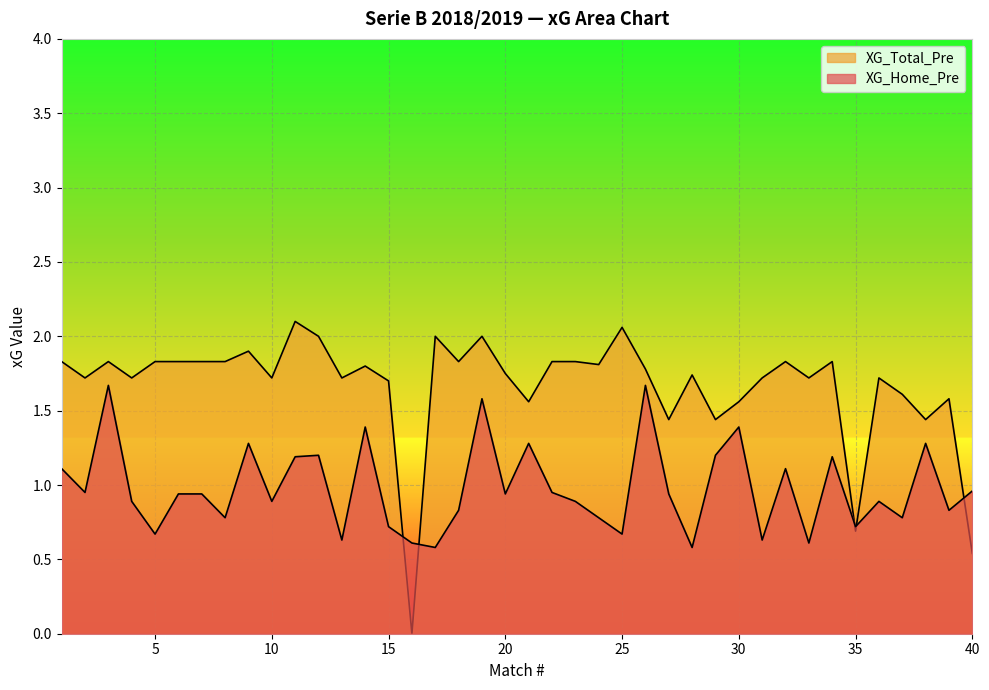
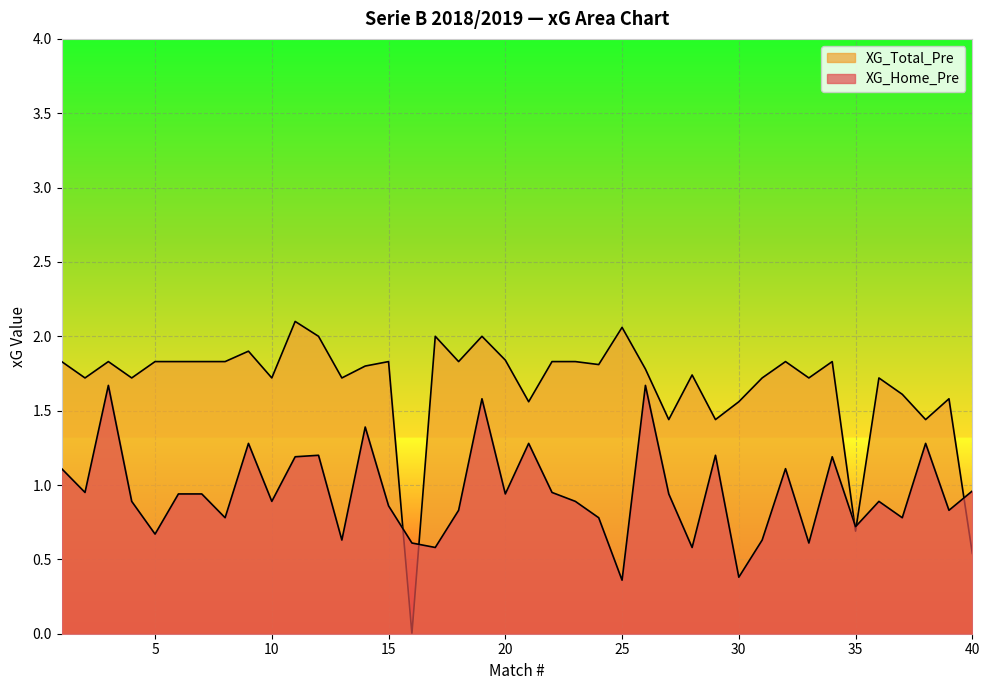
  {
    "XG_Total_Pre": {
      "5": 1.83,
      "10": 1.72,
-     "15": 1.70,
-     "20": 1.75,
+     "15": 1.83,
+     "20": 1.84,
      "25": 2.06,
      "30": 1.56,
      "35": 0.69,
      "40": 0.54
    },
    "XG_Home_Pre": {
      "5": 0.67,
      "10": 0.89,
-     "15": 0.72,
+     "15": 0.86,
      "20": 0.94,
-     "25": 0.67,
-     "30": 1.39,
+     "25": 0.36,
+     "30": 0.38,
      "35": 0.72,
      "40": 0.96
    }
  }
